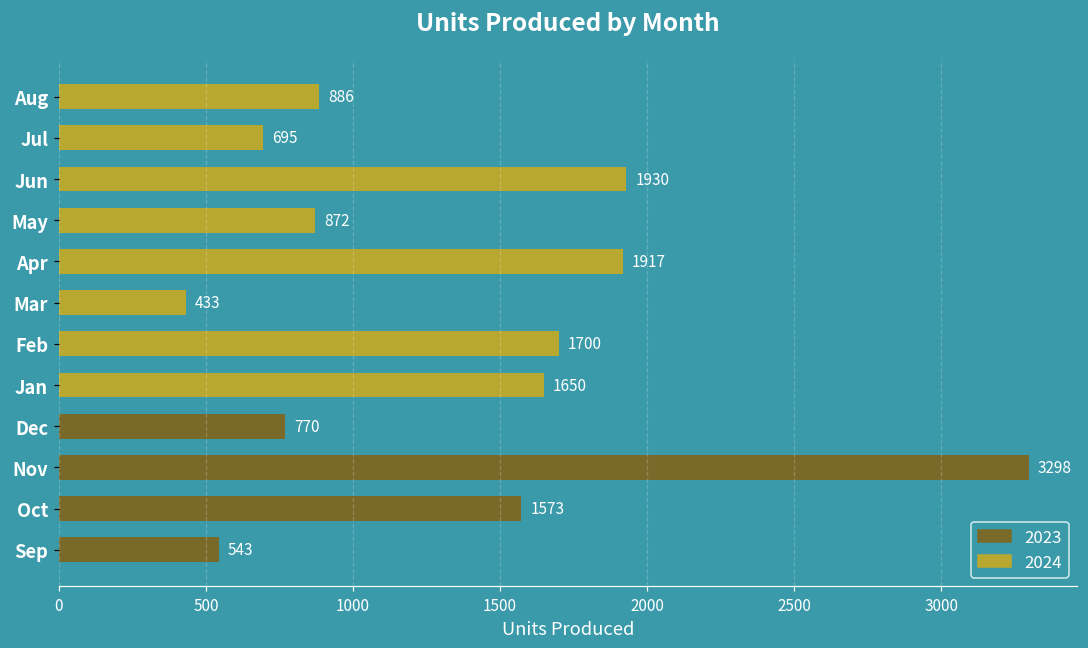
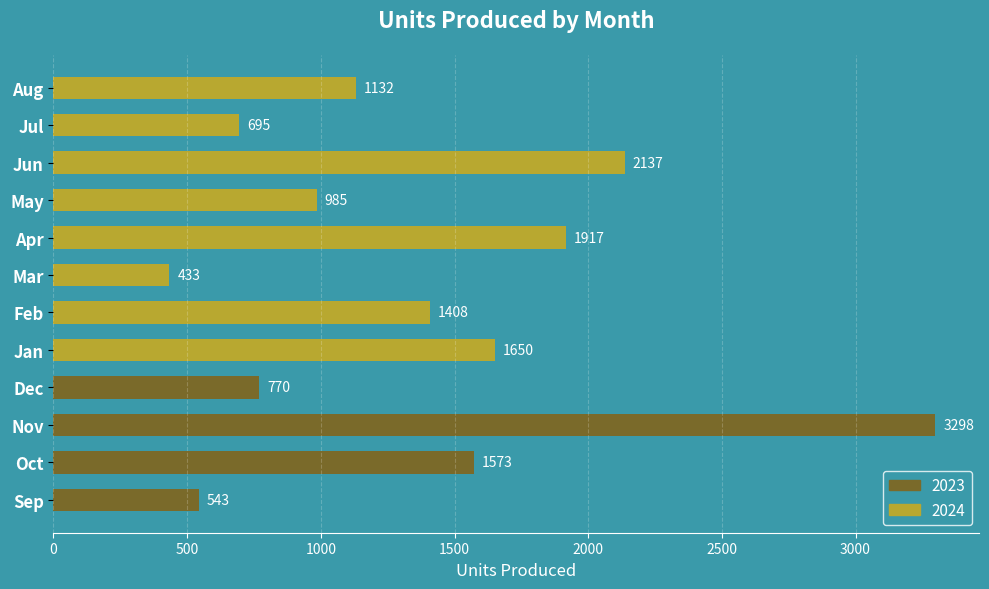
  {
    "2023": {
      "Dec": 770,
      "Nov": 3298,
      "Oct": 1573,
      "Sep": 543
    },
    "2024": {
-     "Aug": 886,
+     "Aug": 1132,
      "Jul": 695,
-     "Jun": 1930,
-     "May": 872,
+     "Jun": 2137,
+     "May": 985,
      "Apr": 1917,
      "Mar": 433,
-     "Feb": 1700,
+     "Feb": 1408,
      "Jan": 1650
    }
  }
